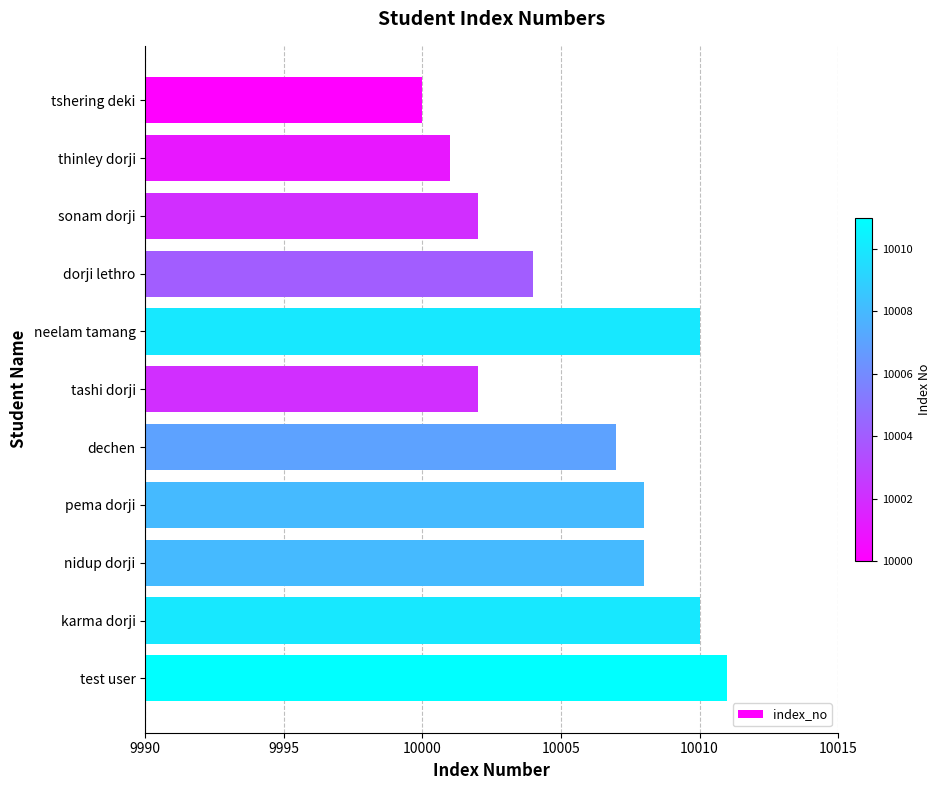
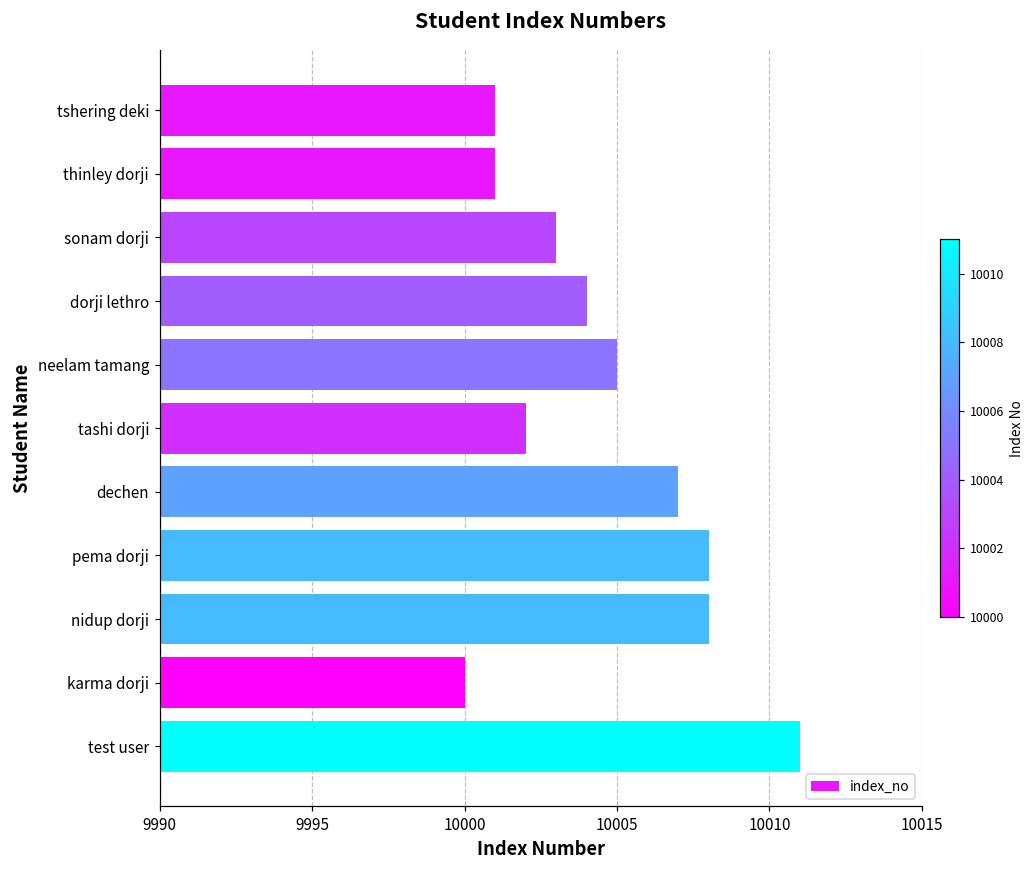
  {
-   "tshering deki": 10000,
+   "tshering deki": 10001,
    "thinley dorji": 10001,
-   "sonam dorji": 10002,
+   "sonam dorji": 10003,
    "dorji lethro": 10004,
-   "neelam tamang": 10010,
+   "neelam tamang": 10005,
    "tashi dorji": 10002,
    "dechen": 10007,
    "pema dorji": 10008,
    "nidup dorji": 10008,
-   "karma dorji": 10010,
+   "karma dorji": 10000,
    "test user": 10011
  }
